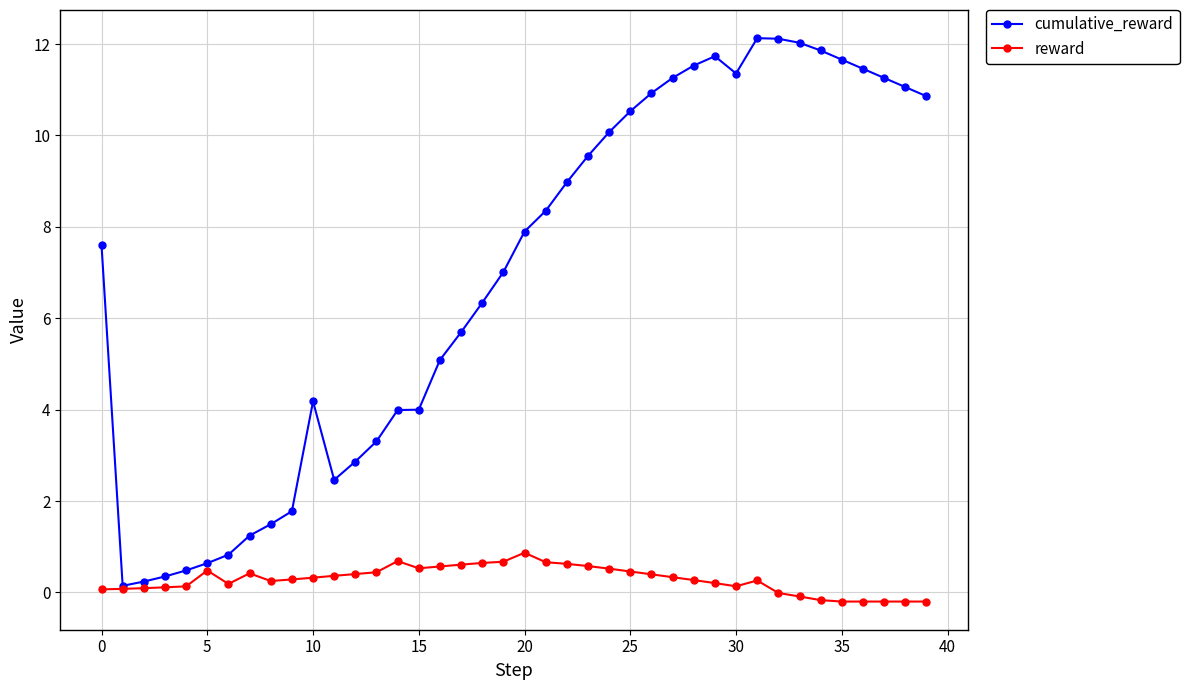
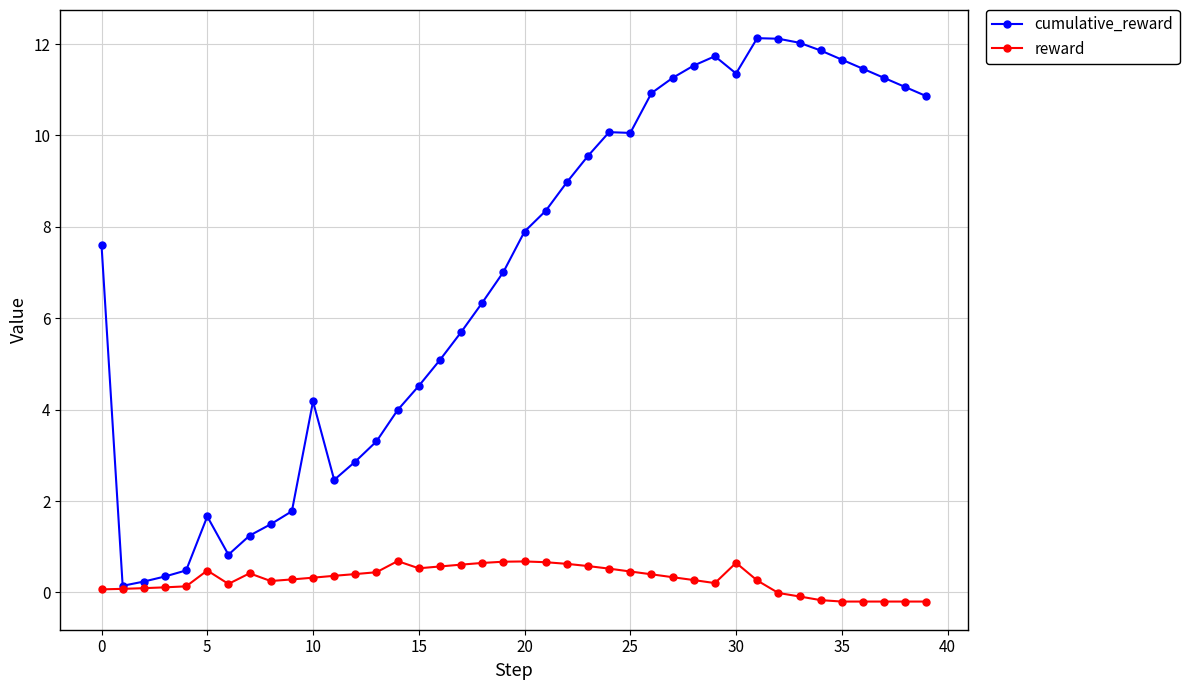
  {
    "cumulative_reward": {
      "0": 7.6,
-     "5": 0.6,
+     "5": 1.7,
      "10": 4.2,
-     "15": 4.0,
+     "15": 4.5,
      "20": 7.9,
-     "25": 10.5,
+     "25": 10.1,
      "30": 11.4,
      "35": 11.7
    },
    "reward": {
      "0": 0.1,
      "5": 0.5,
      "10": 0.3,
      "15": 0.5,
-     "20": 0.9,
+     "20": 0.7,
      "25": 0.5,
-     "30": 0.1,
+     "30": 0.6,
      "35": -0.2
    }
  }
